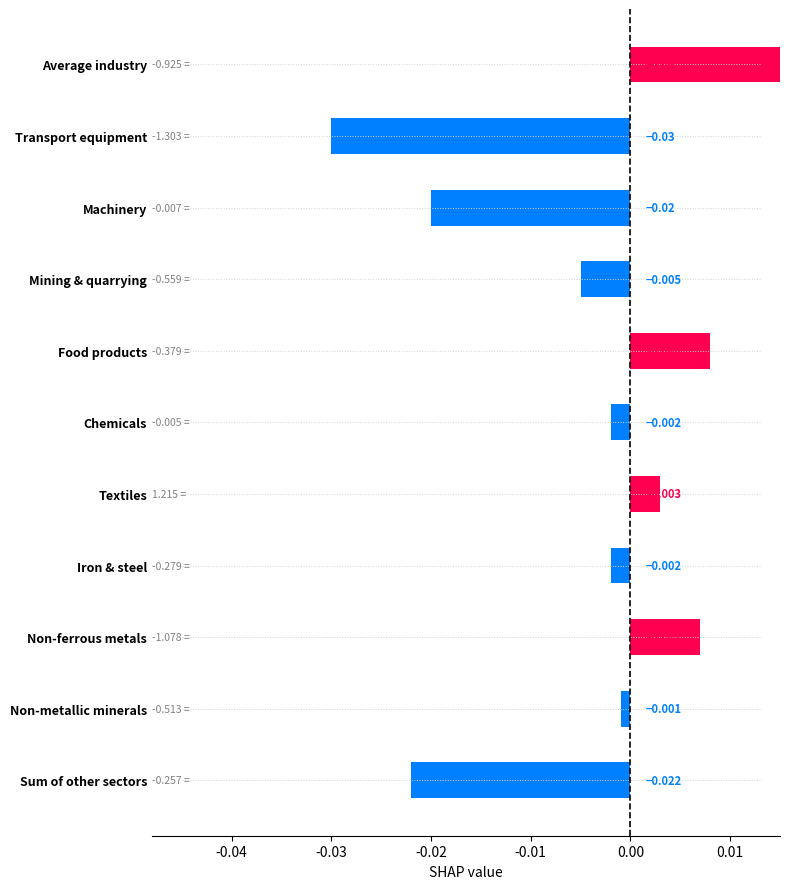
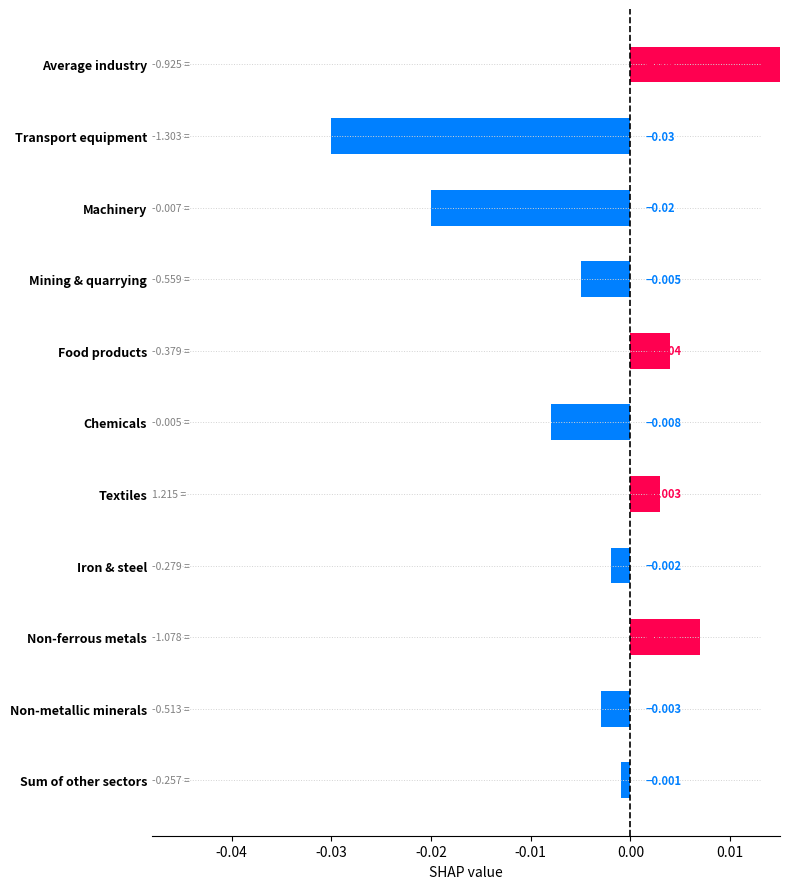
  {
-   "Food products": "0.008",
-   "Chemicals": "-0.002",
+   "Food products": "0.004",
+   "Chemicals": "-0.008",
    "Textiles": "+0.003",
-   "Non-metallic minerals": "-0.001",
-   "Sum of other sectors": "-0.022"
+   "Non-metallic minerals": "-0.003",
+   "Sum of other sectors": "-0.001"
  }
